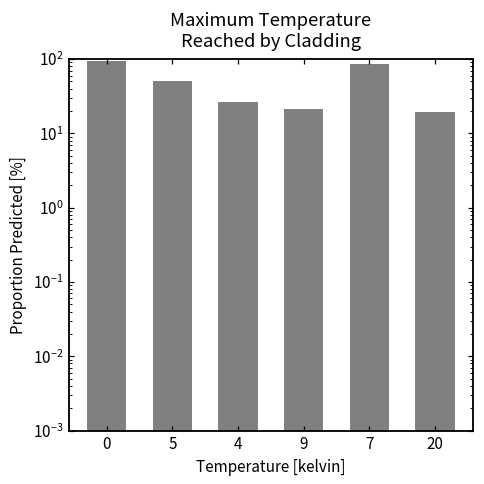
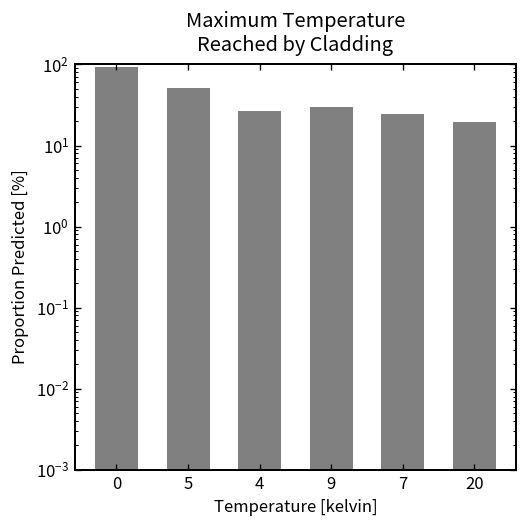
  {
    "0": 90,
    "5": 50,
    "4": 26,
-   "9": 21,
-   "7": 90,
+   "9": 30,
+   "7": 24,
    "20": 19
  }
